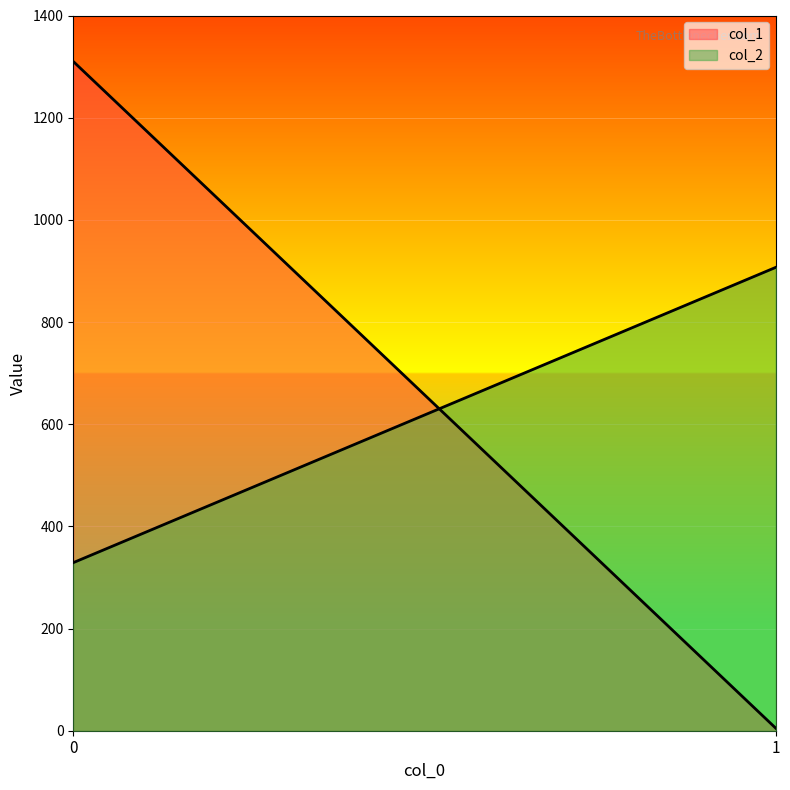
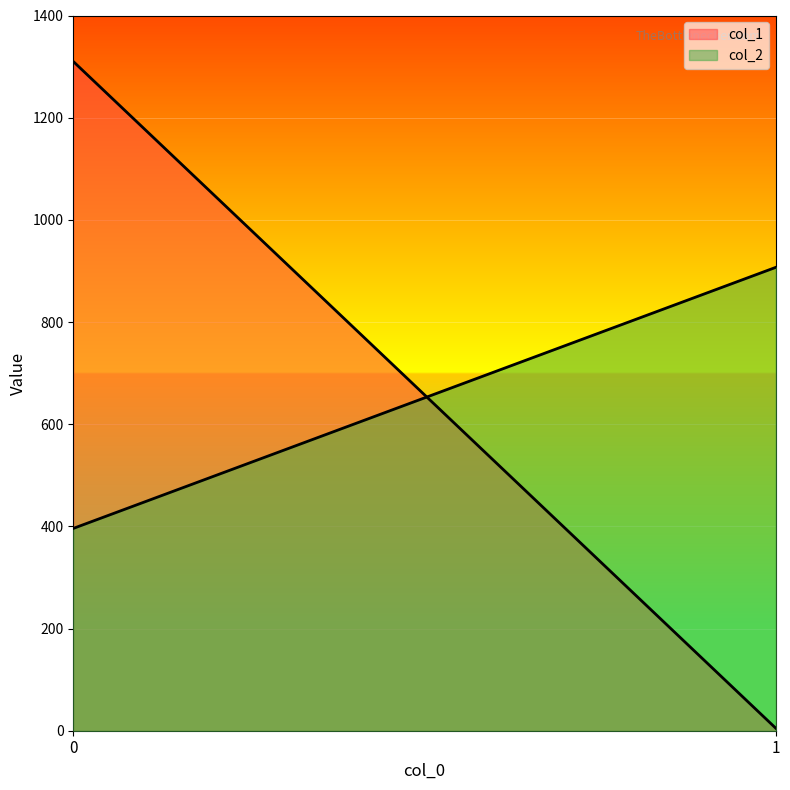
  {
    "col_1": {
      "0": 1310,
      "1": 10
    },
    "col_2": {
-     "0": 330,
+     "0": 400,
      "1": 910
    }
  }
